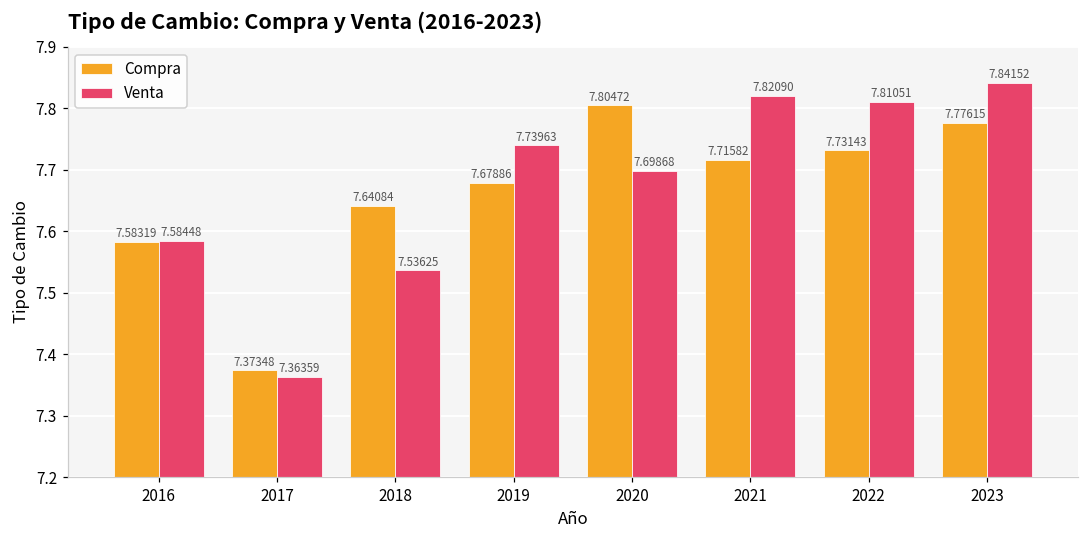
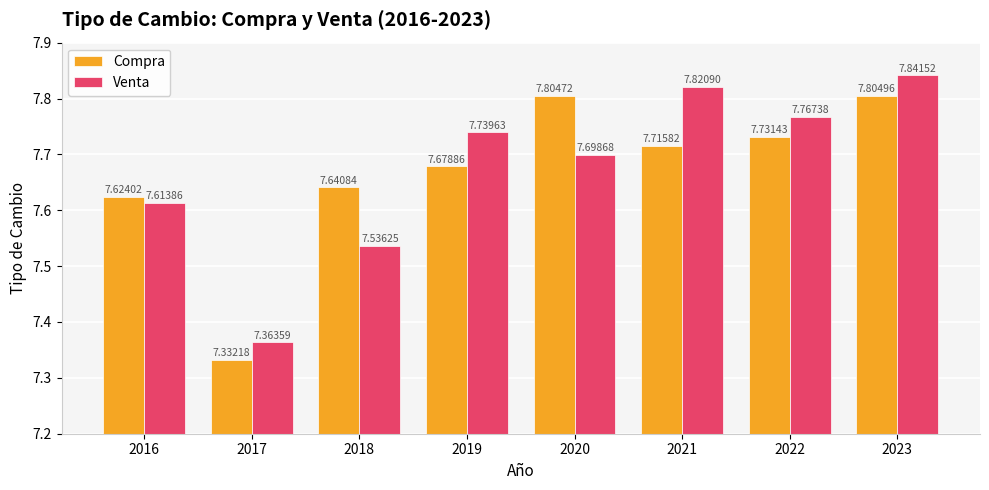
  {
    "Compra": {
-     "2016": 7.58319,
-     "2017": 7.37348,
+     "2016": 7.62402,
+     "2017": 7.33218,
      "2018": 7.64084,
      "2019": 7.67886,
      "2020": 7.80472,
      "2021": 7.71582,
      "2022": 7.73143,
-     "2023": 7.77615
+     "2023": 7.80496
    },
    "Venta": {
-     "2016": 7.58448,
+     "2016": 7.61386,
      "2017": 7.36359,
      "2018": 7.53625,
      "2019": 7.73963,
      "2020": 7.69868,
      "2021": 7.82090,
-     "2022": 7.81051,
+     "2022": 7.76738,
      "2023": 7.84152
    }
  }
